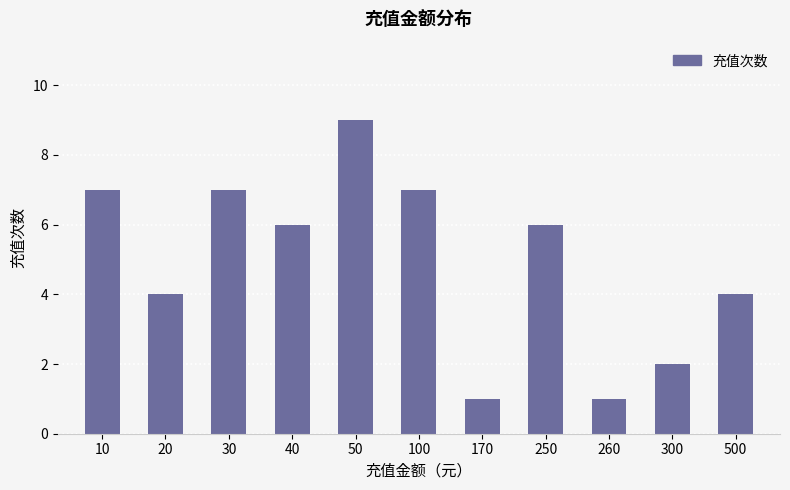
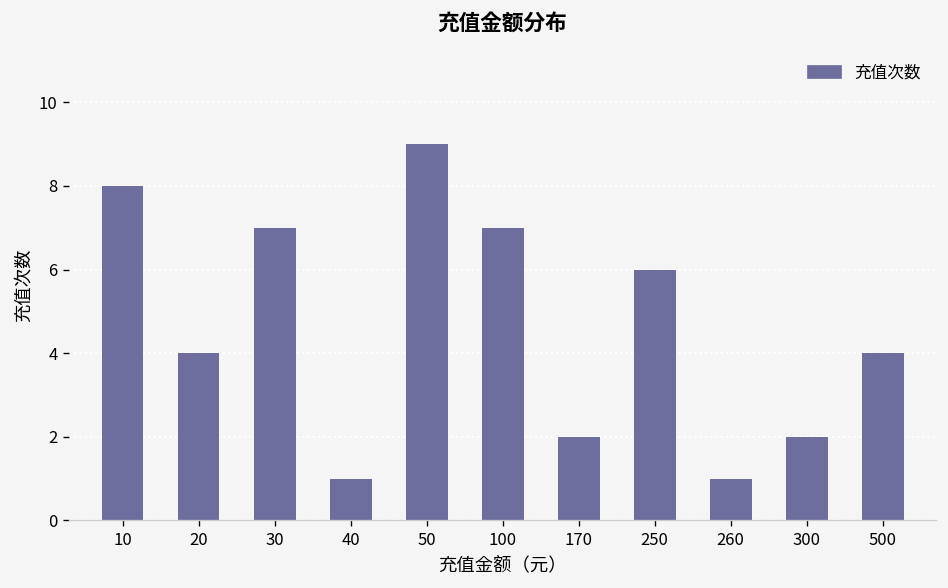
  {
-   "10": 7,
+   "10": 8,
    "20": 4,
    "30": 7,
-   "40": 6,
+   "40": 1,
    "50": 9,
    "100": 7,
-   "170": 1,
+   "170": 2,
    "250": 6,
    "260": 1,
    "300": 2,
    "500": 4
  }
